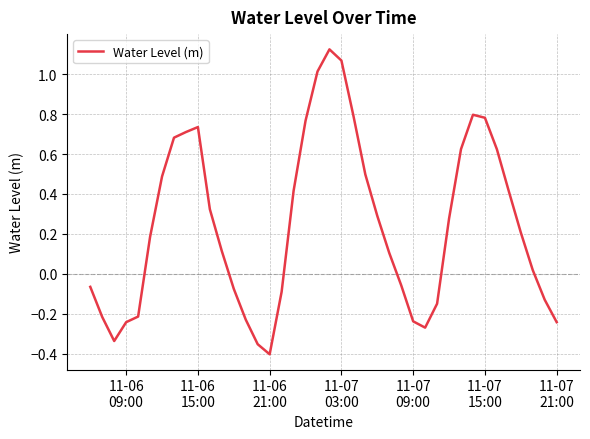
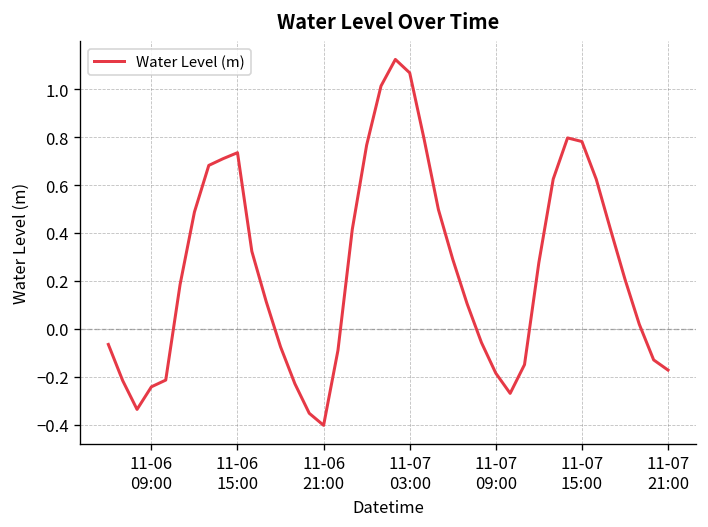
  {
    "11-06 09:00": -0.24,
    "11-06 15:00": 0.73,
    "11-06 21:00": -0.40,
    "11-07 03:00": 1.07,
-   "11-07 09:00": -0.24,
+   "11-07 09:00": -0.18,
    "11-07 15:00": 0.78,
-   "11-07 21:00": -0.24
+   "11-07 21:00": -0.17
  }
